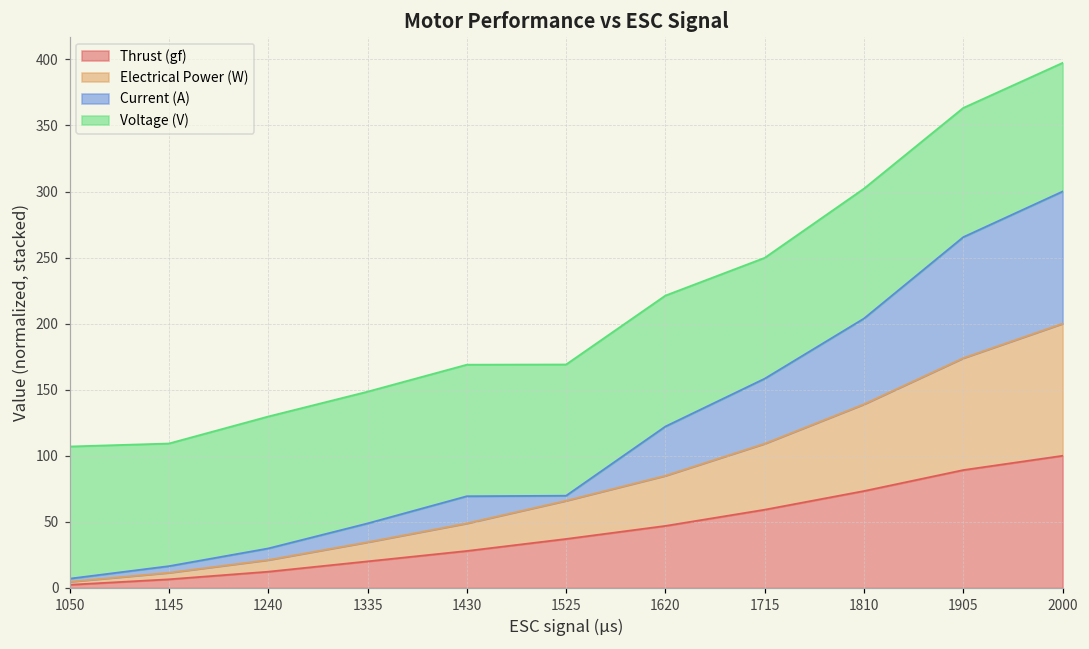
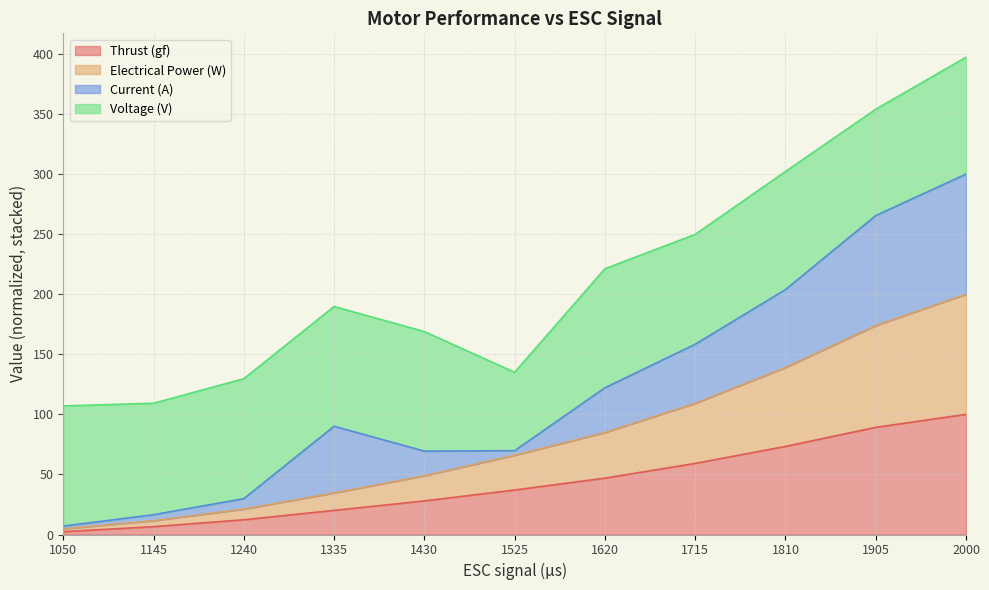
  {
    "Current (A)": {
      "1050": 2,
      "1145": 5,
      "1240": 9,
-     "1335": 14,
+     "1335": 56,
      "1430": 21,
      "1525": 4,
      "1620": 37,
      "1715": 49,
      "1810": 65,
      "1905": 92,
      "2000": 100
    },
    "Voltage (V)": {
      "1050": 100,
      "1145": 93,
      "1240": 100,
      "1335": 100,
      "1430": 100,
-     "1525": 99,
+     "1525": 65,
      "1620": 99,
      "1715": 91,
      "1810": 98,
-     "1905": 98,
+     "1905": 88,
      "2000": 97
    }
  }
